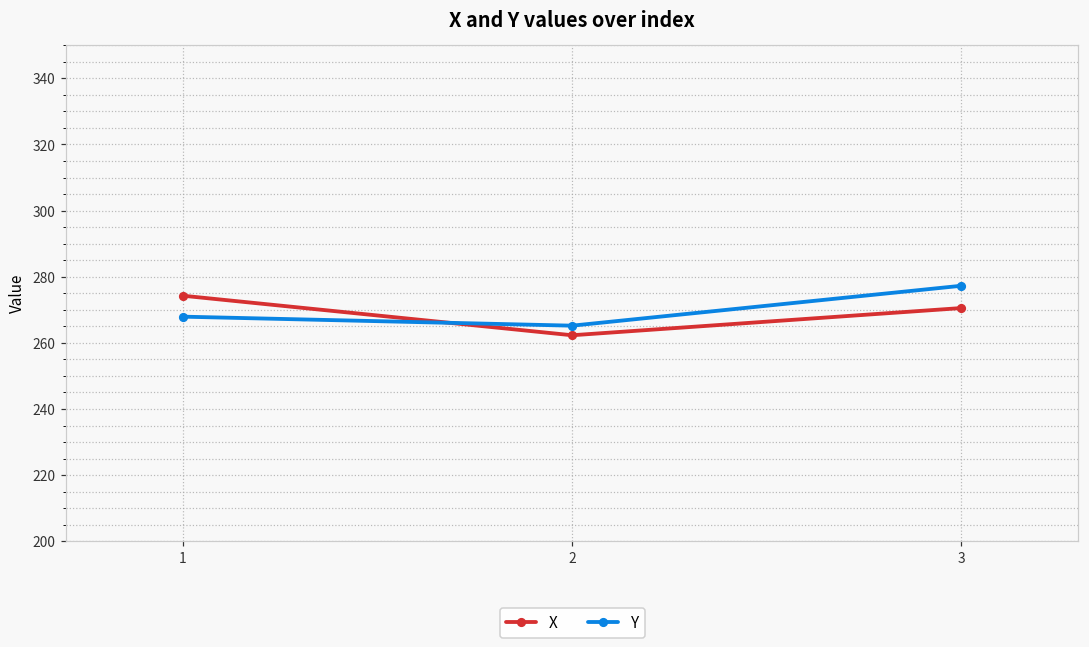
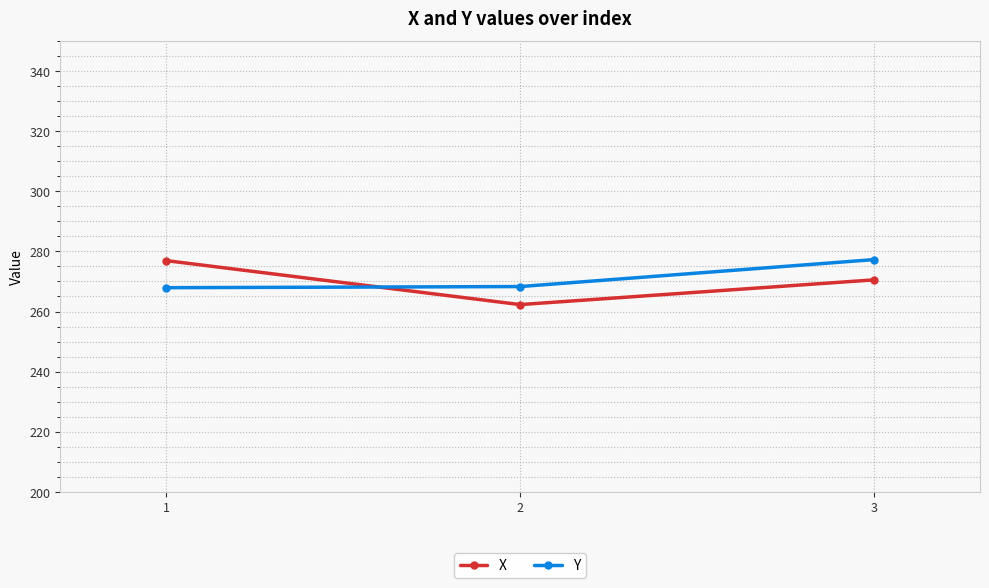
  {
    "X": {
-     "1": 274,
+     "1": 277,
      "2": 262,
      "3": 271
    },
    "Y": {
      "1": 268,
-     "2": 265,
+     "2": 268,
      "3": 277
    }
  }
